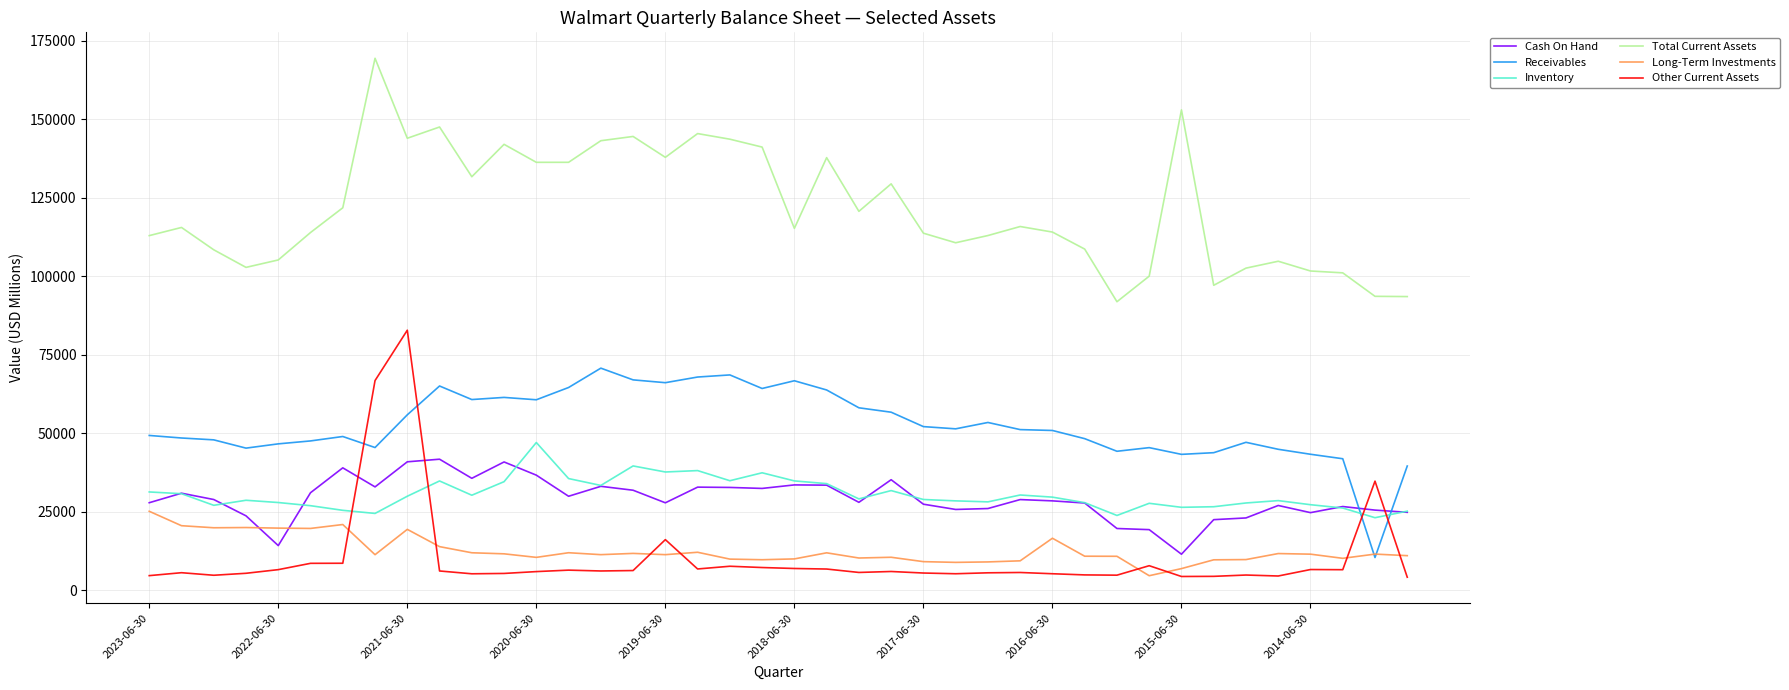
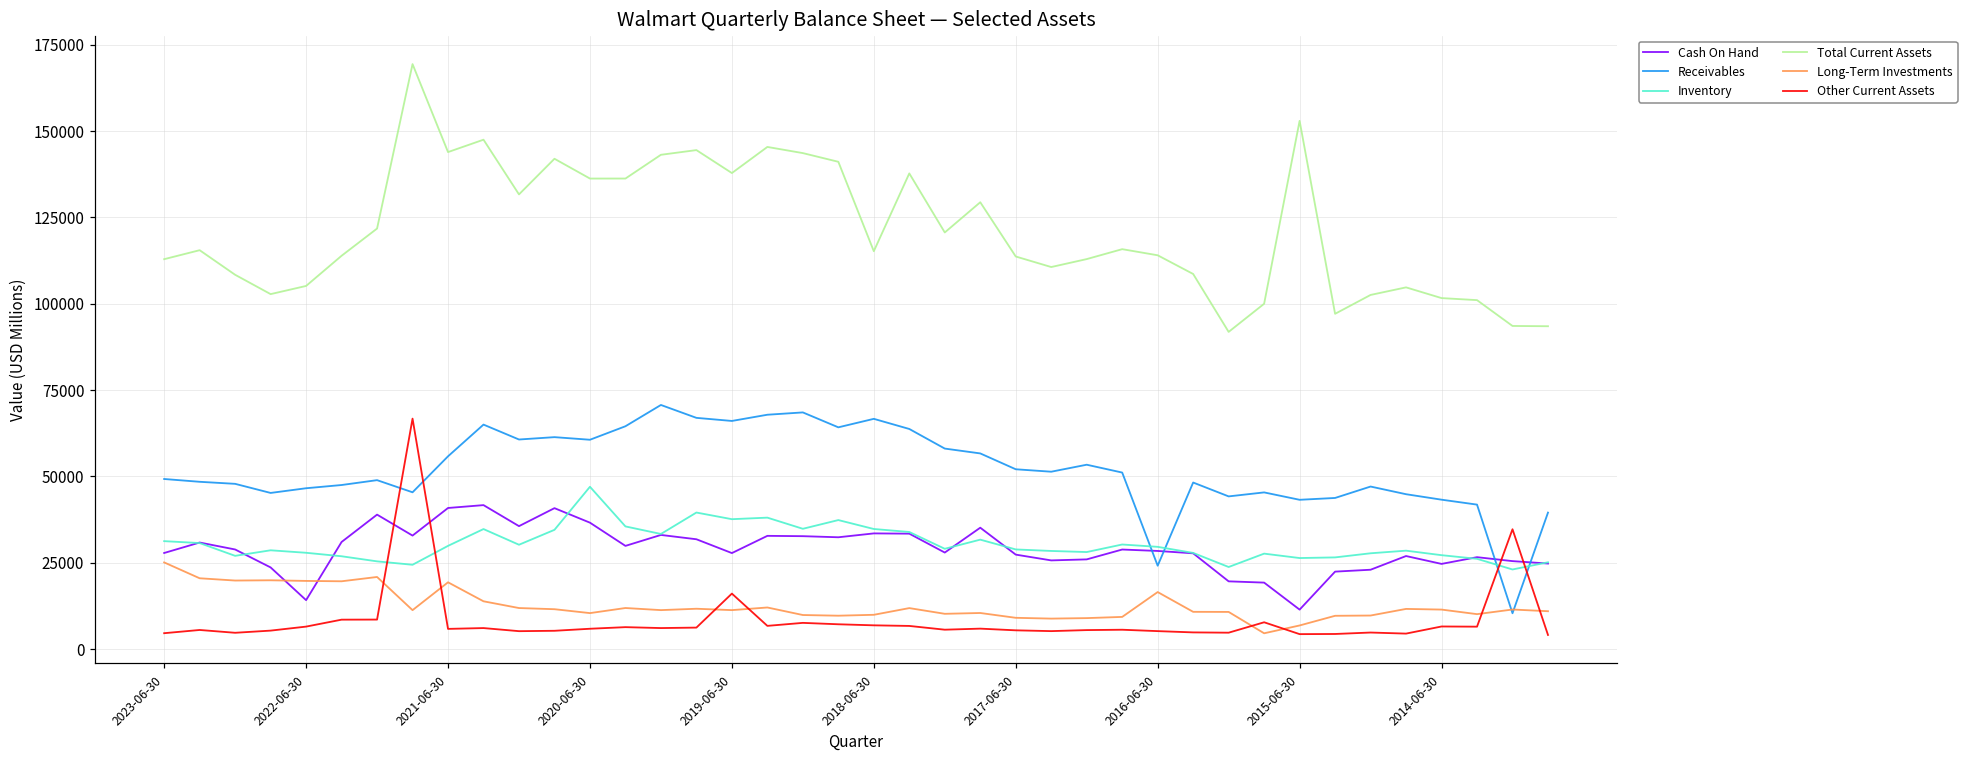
  {
    "Cash On Hand": {
      "2023-06-30": 28000,
      "2022-06-30": 14000,
      "2021-06-30": 41000,
      "2020-06-30": 37000,
      "2019-06-30": 28000,
      "2018-06-30": 33000,
      "2017-06-30": 27000,
      "2016-06-30": 28000,
      "2015-06-30": 11000,
      "2014-06-30": 25000
    },
    "Receivables": {
      "2023-06-30": 49000,
      "2022-06-30": 47000,
      "2021-06-30": 56000,
      "2020-06-30": 61000,
      "2019-06-30": 66000,
      "2018-06-30": 67000,
      "2017-06-30": 52000,
-     "2016-06-30": 51000,
+     "2016-06-30": 24000,
      "2015-06-30": 43000,
      "2014-06-30": 43000
    },
    "Inventory": {
      "2023-06-30": 31000,
      "2022-06-30": 28000,
      "2021-06-30": 30000,
      "2020-06-30": 47000,
      "2019-06-30": 38000,
      "2018-06-30": 35000,
      "2017-06-30": 29000,
      "2016-06-30": 30000,
      "2015-06-30": 26000,
      "2014-06-30": 27000
    },
    "Total Current Assets": {
      "2023-06-30": 113000,
      "2022-06-30": 105000,
      "2021-06-30": 144000,
      "2020-06-30": 136000,
      "2019-06-30": 138000,
      "2018-06-30": 115000,
      "2017-06-30": 114000,
      "2016-06-30": 114000,
      "2015-06-30": 153000,
      "2014-06-30": 102000
    },
    "Long-Term Investments": {
      "2023-06-30": 25000,
      "2022-06-30": 20000,
      "2021-06-30": 19000,
      "2020-06-30": 10000,
      "2019-06-30": 11000,
      "2018-06-30": 10000,
      "2017-06-30": 9000,
      "2016-06-30": 17000,
      "2015-06-30": 7000,
      "2014-06-30": 11000
    },
    "Other Current Assets": {
      "2023-06-30": 5000,
      "2022-06-30": 7000,
-     "2021-06-30": 83000,
+     "2021-06-30": 6000,
      "2020-06-30": 6000,
      "2019-06-30": 16000,
      "2018-06-30": 7000,
      "2017-06-30": 5000,
      "2016-06-30": 5000,
      "2015-06-30": 4000,
      "2014-06-30": 7000
    }
  }
